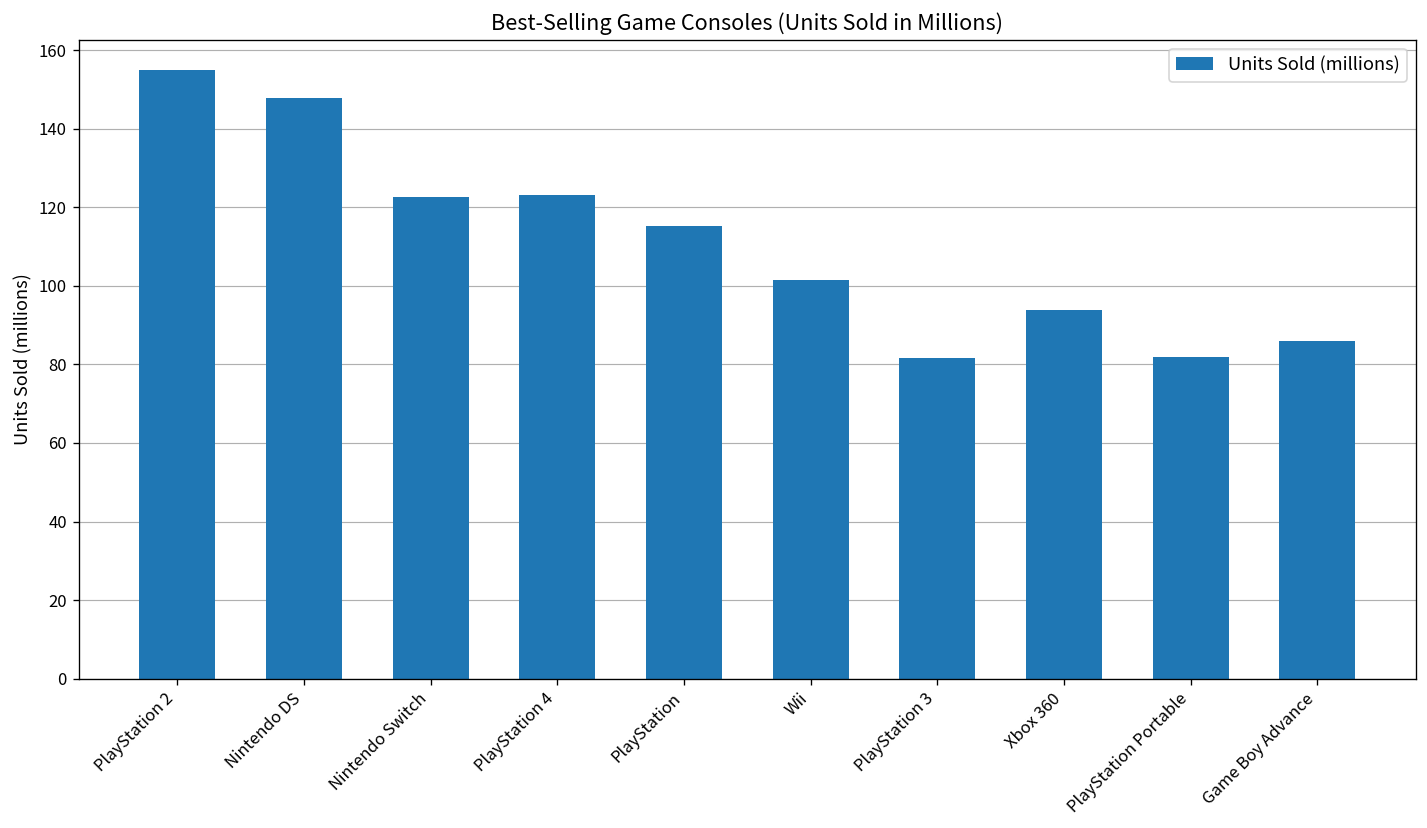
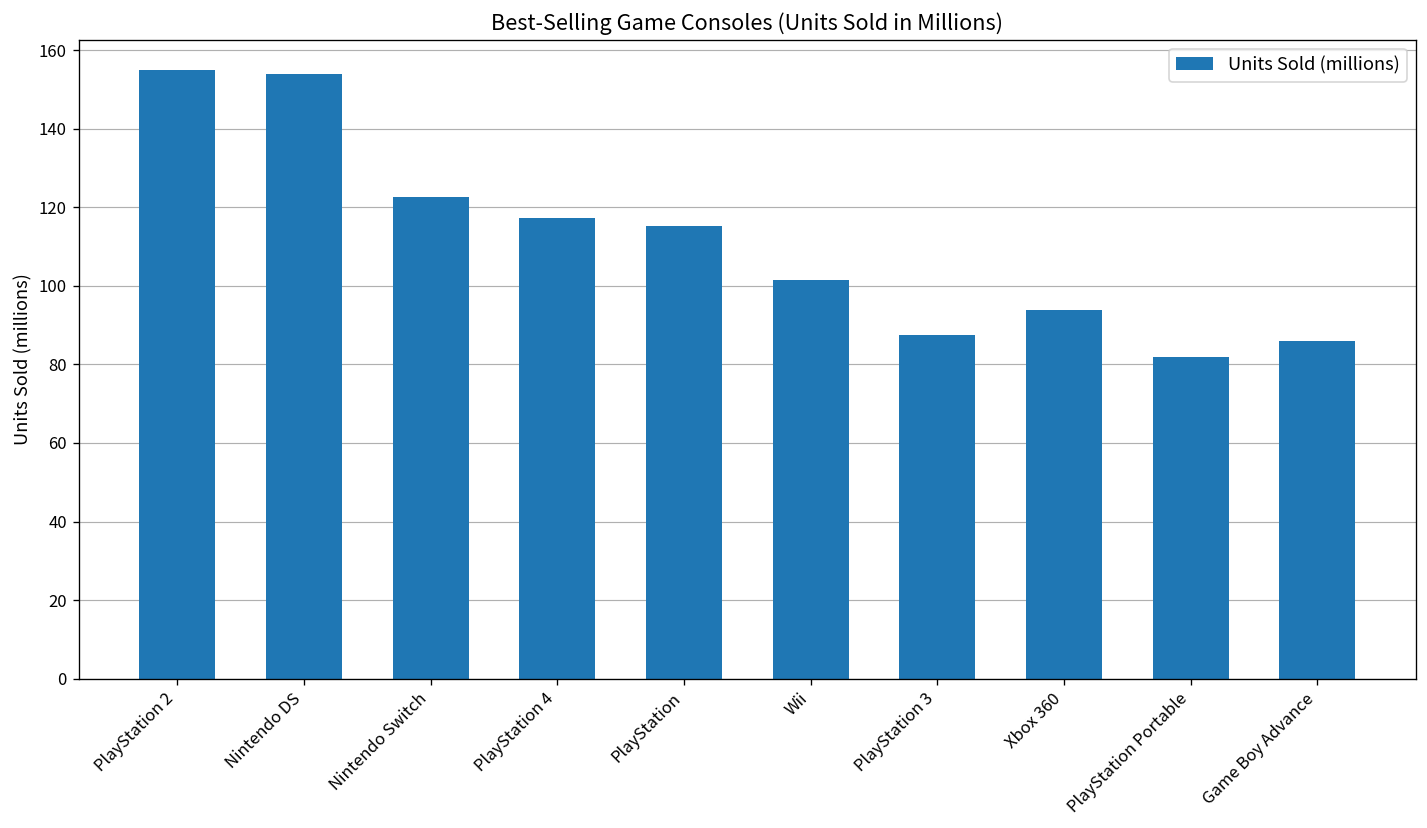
  {
    "PlayStation 2": 155,
-   "Nintendo DS": 148,
+   "Nintendo DS": 154,
    "Nintendo Switch": 123,
-   "PlayStation 4": 123,
+   "PlayStation 4": 117,
    "PlayStation": 115,
    "Wii": 102,
-   "PlayStation 3": 82,
+   "PlayStation 3": 87,
    "Xbox 360": 94,
    "PlayStation Portable": 82,
    "Game Boy Advance": 86
  }
